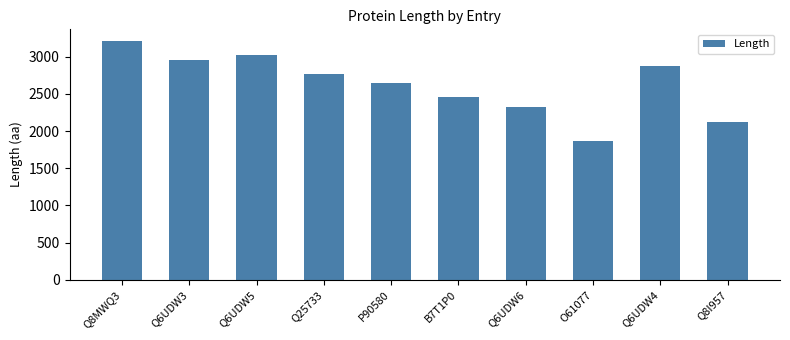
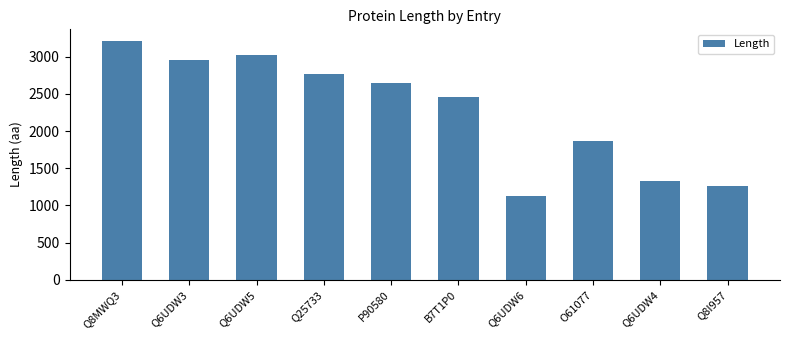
  {
    "Q8MWQ3": 3200,
    "Q6UDW3": 3000,
    "Q6UDW5": 3000,
    "Q25733": 2800,
    "P90580": 2600,
    "B7T1P0": 2500,
-   "Q6UDW6": 2300,
+   "Q6UDW6": 1100,
    "O61077": 1900,
-   "Q6UDW4": 2900,
-   "Q8I957": 2100
+   "Q6UDW4": 1300,
+   "Q8I957": 1300
  }
